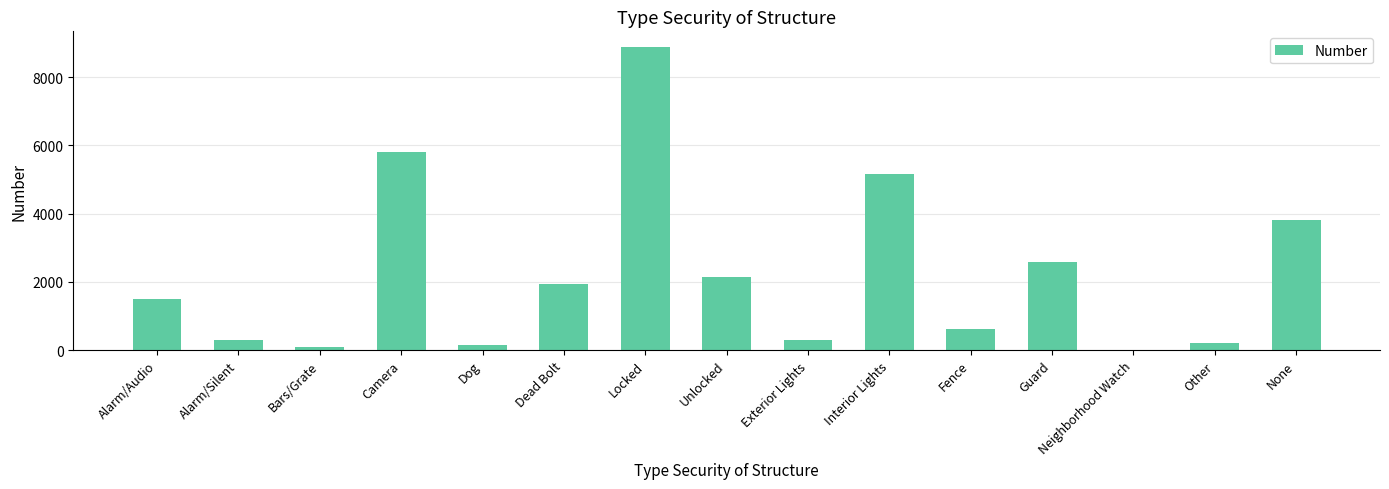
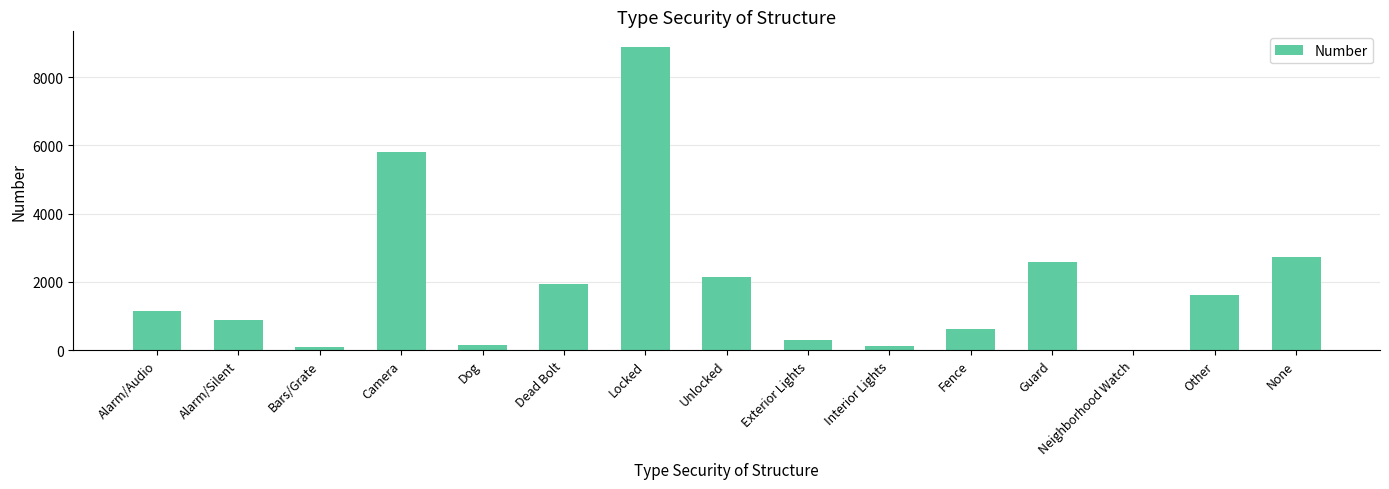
  {
-   "Alarm/Audio": 1500,
-   "Alarm/Silent": 300,
+   "Alarm/Audio": 1200,
+   "Alarm/Silent": 900,
    "Bars/Grate": 100,
    "Camera": 5800,
    "Dog": 200,
    "Dead Bolt": 1900,
    "Locked": 8900,
    "Unlocked": 2100,
    "Exterior Lights": 300,
-   "Interior Lights": 5200,
+   "Interior Lights": 100,
    "Fence": 600,
    "Guard": 2600,
-   "Other": 200,
-   "None": 3800
+   "Other": 1600,
+   "None": 2700
  }
